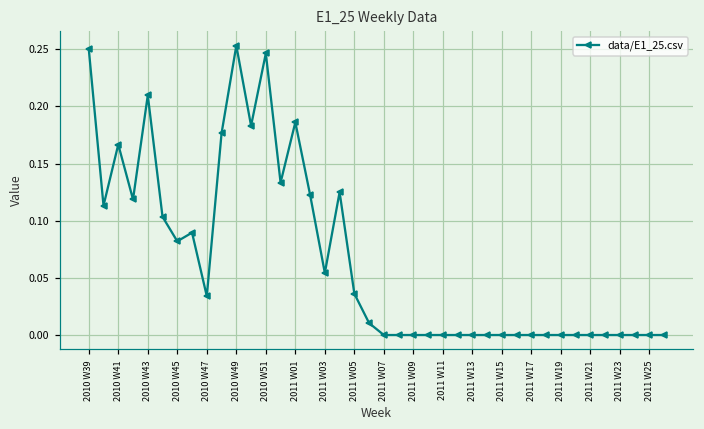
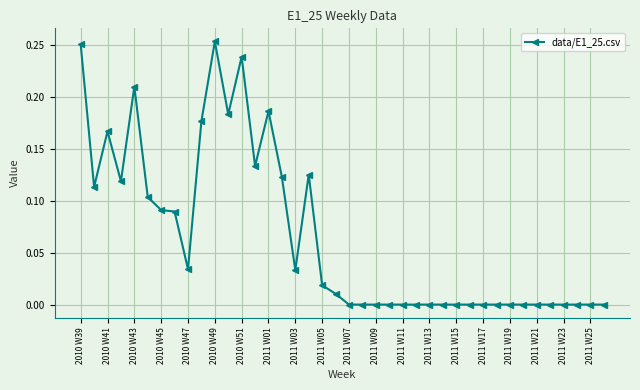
  {
    "2010 W39": 0.250,
    "2010 W41": 0.167,
    "2010 W43": 0.210,
-   "2010 W45": 0.082,
+   "2010 W45": 0.091,
    "2010 W47": 0.034,
    "2010 W49": 0.253,
-   "2010 W51": 0.246,
+   "2010 W51": 0.239,
    "2011 W01": 0.186,
-   "2011 W03": 0.054,
-   "2011 W05": 0.036,
+   "2011 W03": 0.033,
+   "2011 W05": 0.019,
    "2011 W07": 0.000,
    "2011 W09": 0.000,
    "2011 W11": 0.000,
    "2011 W13": 0.000,
    "2011 W15": 0.000,
    "2011 W17": 0.000,
    "2011 W19": 0.000,
    "2011 W21": 0.000,
    "2011 W23": 0.000,
    "2011 W25": 0.000
  }
